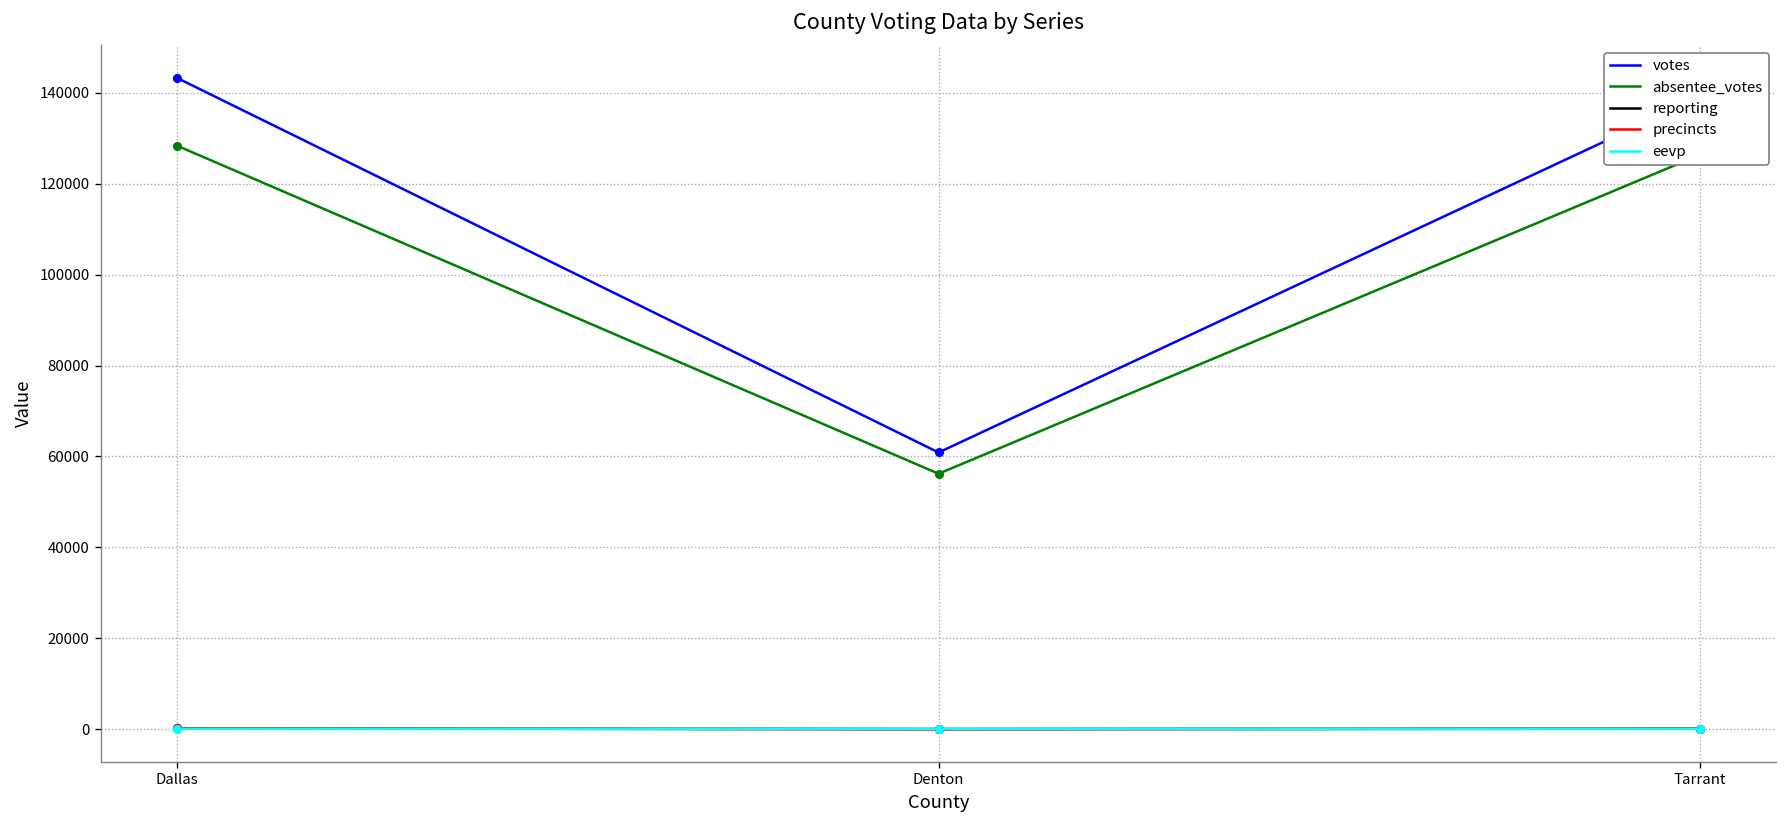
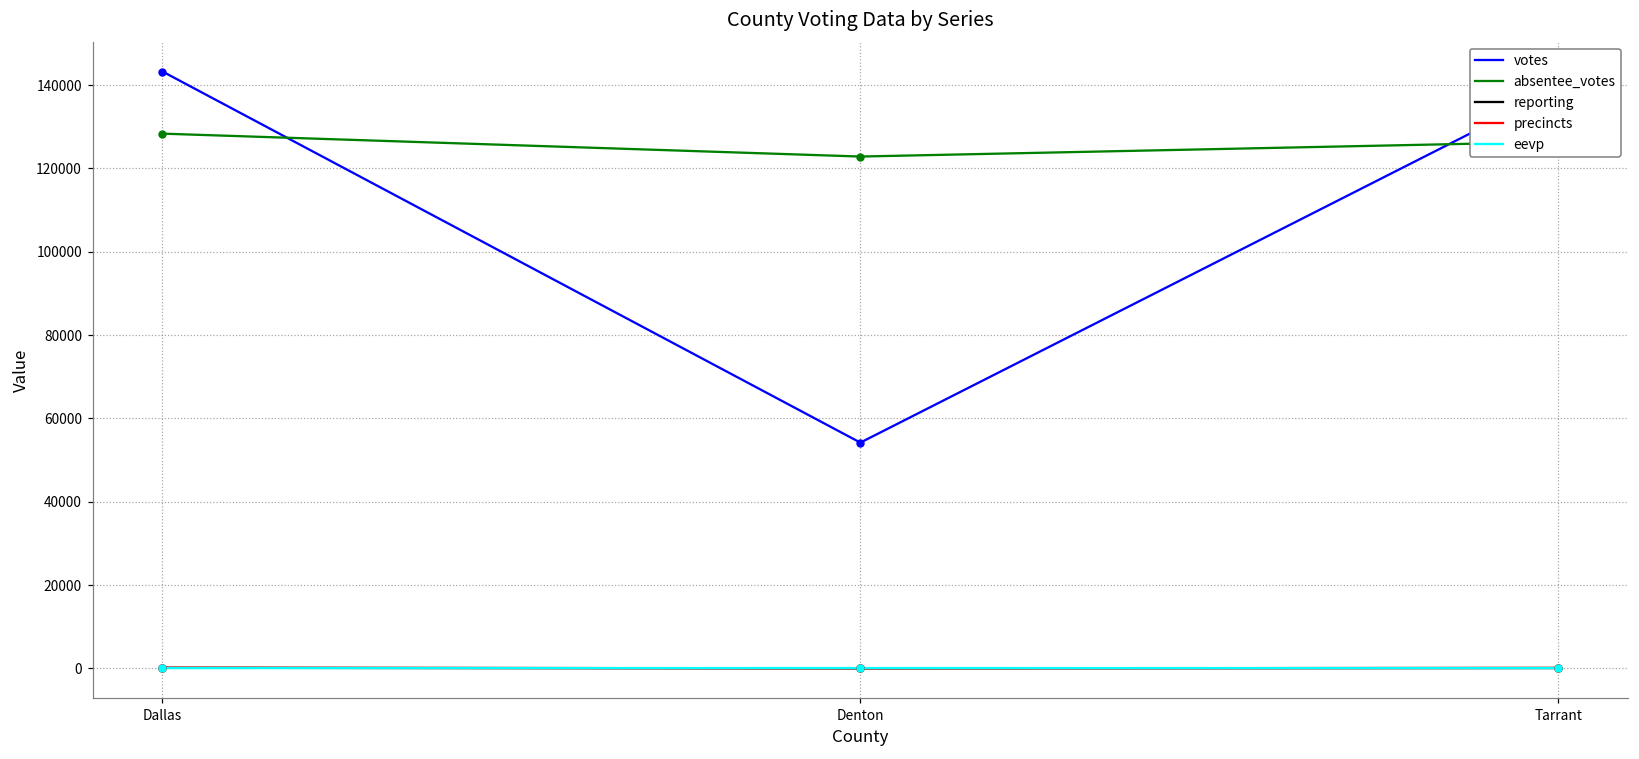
  {
    "votes": {
      "Dallas": 143000,
-     "Denton": 61000
+     "Denton": 54000
    },
    "absentee_votes": {
      "Dallas": 128000,
-     "Denton": 56000
+     "Denton": 123000
    }
  }
